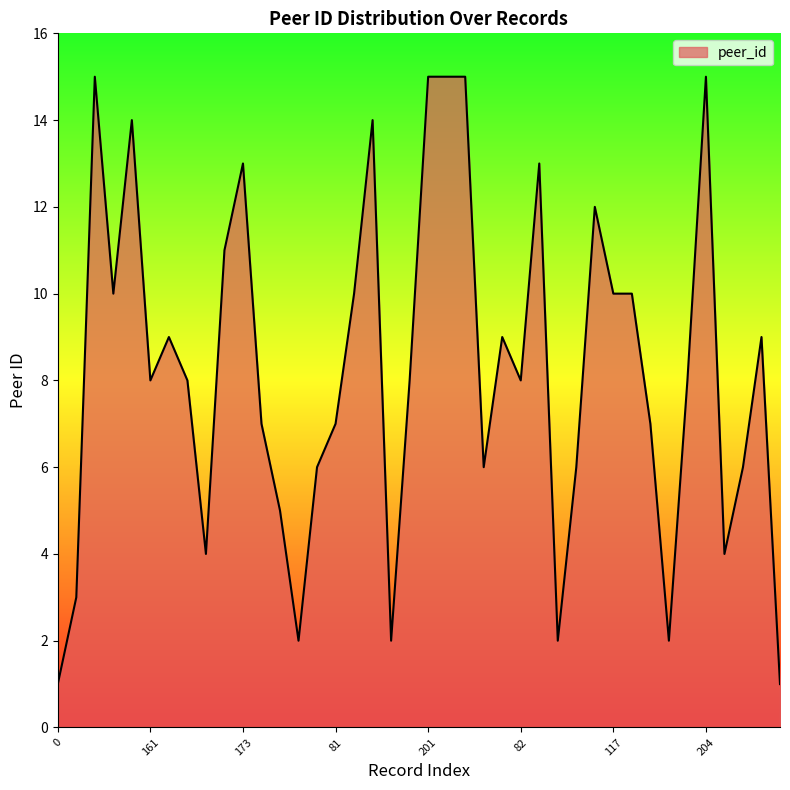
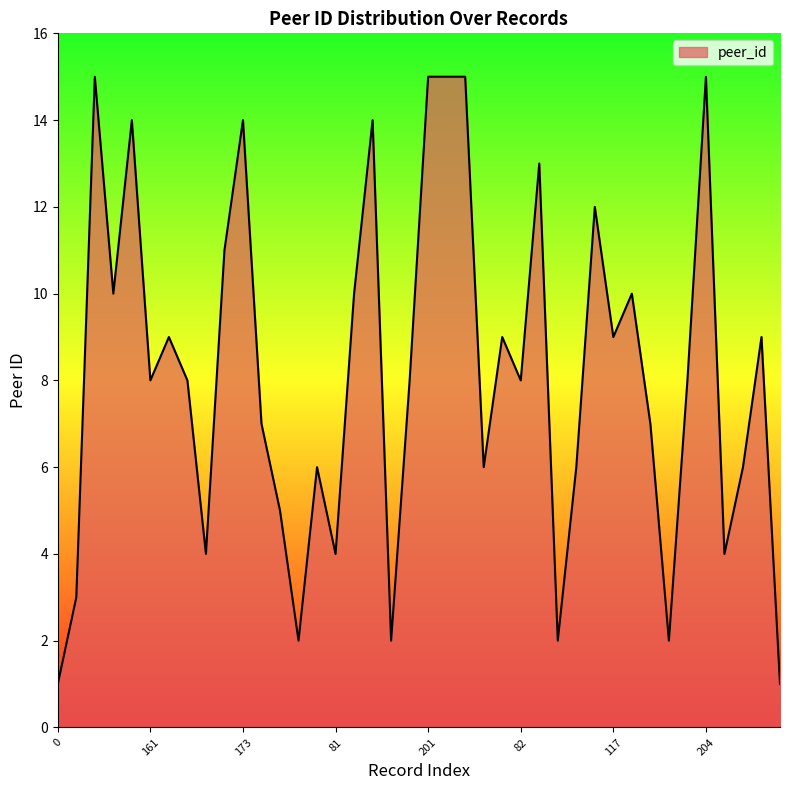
  {
    "0": 1,
    "161": 8,
-   "173": 13,
-   "81": 7,
+   "173": 14,
+   "81": 4,
    "201": 15,
    "82": 8,
-   "117": 10,
+   "117": 9,
    "204": 15
  }
